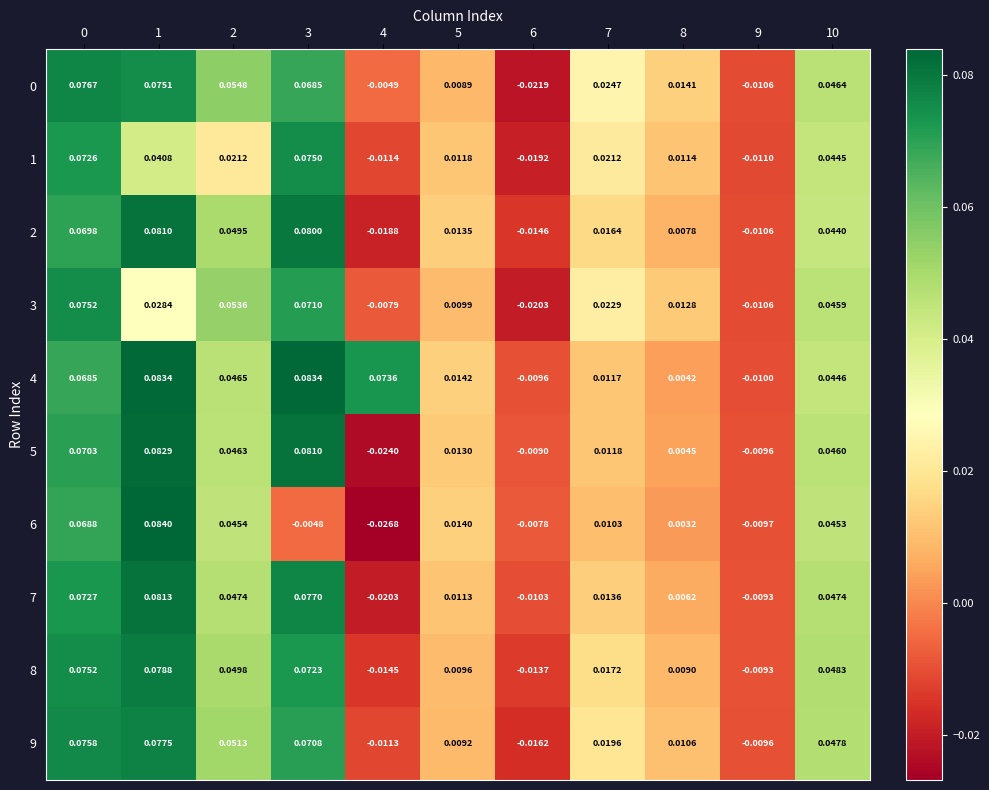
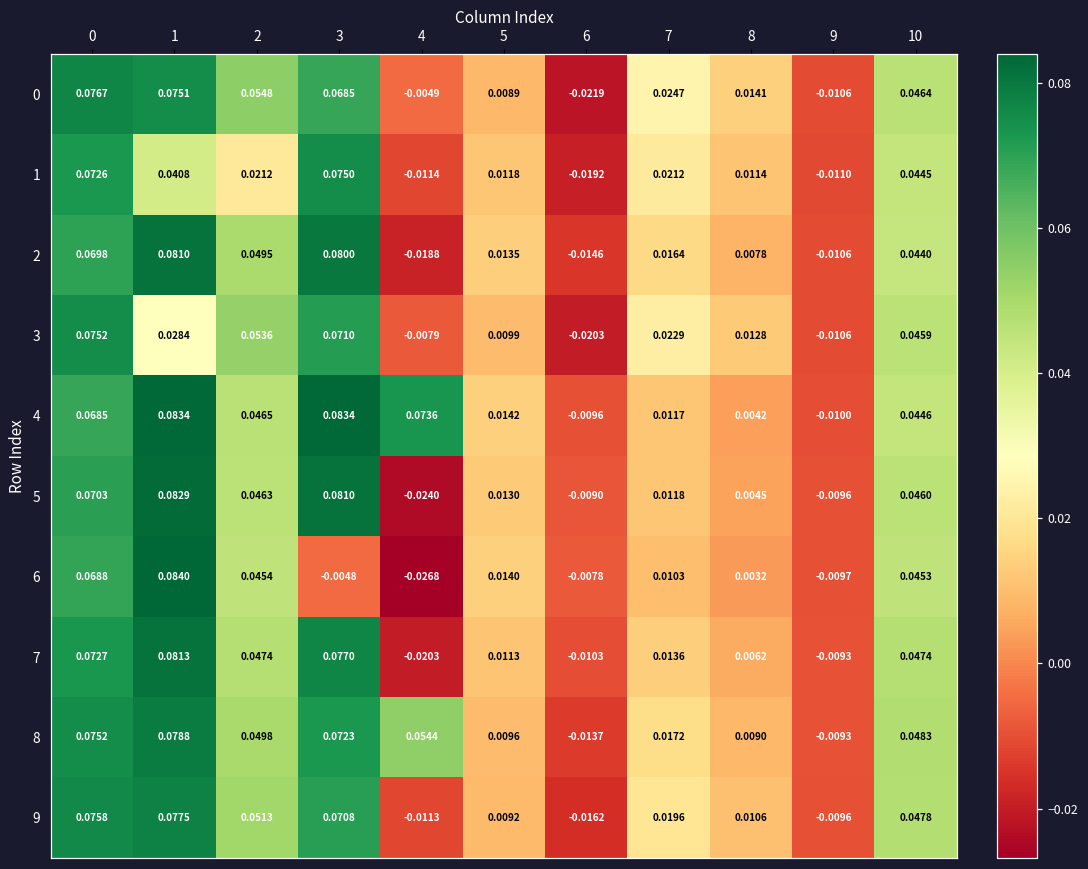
  {
    "0": {
      "0": 0.0767,
      "1": 0.0751,
      "2": 0.0548,
      "3": 0.0685,
      "4": -0.0049,
      "5": 0.0089,
      "6": -0.0219,
      "7": 0.0247,
      "8": 0.0141,
      "9": -0.0106,
      "10": 0.0464
    },
    "1": {
      "0": 0.0726,
      "1": 0.0408,
      "2": 0.0212,
      "3": 0.0750,
      "4": -0.0114,
      "5": 0.0118,
      "6": -0.0192,
      "7": 0.0212,
      "8": 0.0114,
      "9": -0.0110,
      "10": 0.0445
    },
    "2": {
      "0": 0.0698,
      "1": 0.0810,
      "2": 0.0495,
      "3": 0.0800,
      "4": -0.0188,
      "5": 0.0135,
      "6": -0.0146,
      "7": 0.0164,
      "8": 0.0078,
      "9": -0.0106,
      "10": 0.0440
    },
    "3": {
      "0": 0.0752,
      "1": 0.0284,
      "2": 0.0536,
      "3": 0.0710,
      "4": -0.0079,
      "5": 0.0099,
      "6": -0.0203,
      "7": 0.0229,
      "8": 0.0128,
      "9": -0.0106,
      "10": 0.0459
    },
    "4": {
      "0": 0.0685,
      "1": 0.0834,
      "2": 0.0465,
      "3": 0.0834,
      "4": 0.0736,
      "5": 0.0142,
      "6": -0.0096,
      "7": 0.0117,
      "8": 0.0042,
      "9": -0.0100,
      "10": 0.0446
    },
    "5": {
      "0": 0.0703,
      "1": 0.0829,
      "2": 0.0463,
      "3": 0.0810,
      "4": -0.0240,
      "5": 0.0130,
      "6": -0.0090,
      "7": 0.0118,
      "8": 0.0045,
      "9": -0.0096,
      "10": 0.0460
    },
    "6": {
      "0": 0.0688,
      "1": 0.0840,
      "2": 0.0454,
      "3": -0.0048,
      "4": -0.0268,
      "5": 0.0140,
      "6": -0.0078,
      "7": 0.0103,
      "8": 0.0032,
      "9": -0.0097,
      "10": 0.0453
    },
    "7": {
      "0": 0.0727,
      "1": 0.0813,
      "2": 0.0474,
      "3": 0.0770,
      "4": -0.0203,
      "5": 0.0113,
      "6": -0.0103,
      "7": 0.0136,
      "8": 0.0062,
      "9": -0.0093,
      "10": 0.0474
    },
    "8": {
      "0": 0.0752,
      "1": 0.0788,
      "2": 0.0498,
      "3": 0.0723,
-     "4": -0.0145,
+     "4": 0.0544,
      "5": 0.0096,
      "6": -0.0137,
      "7": 0.0172,
      "8": 0.0090,
      "9": -0.0093,
      "10": 0.0483
    },
    "9": {
      "0": 0.0758,
      "1": 0.0775,
      "2": 0.0513,
      "3": 0.0708,
      "4": -0.0113,
      "5": 0.0092,
      "6": -0.0162,
      "7": 0.0196,
      "8": 0.0106,
      "9": -0.0096,
      "10": 0.0478
    }
  }
